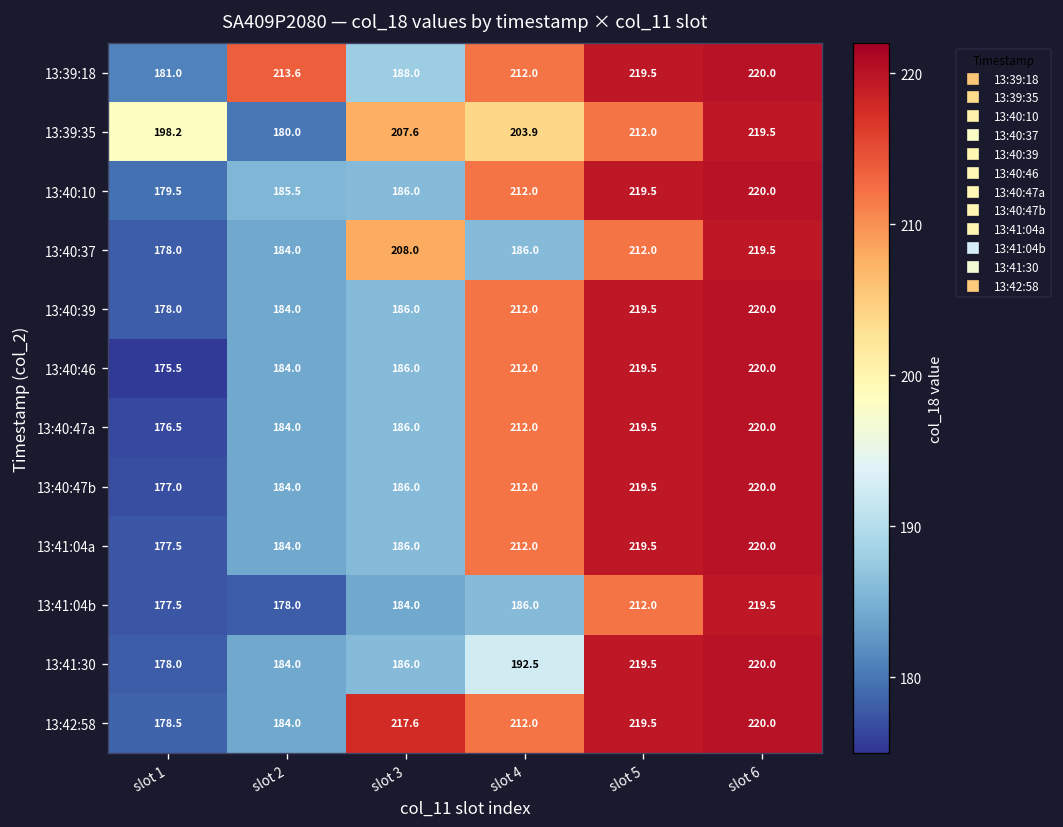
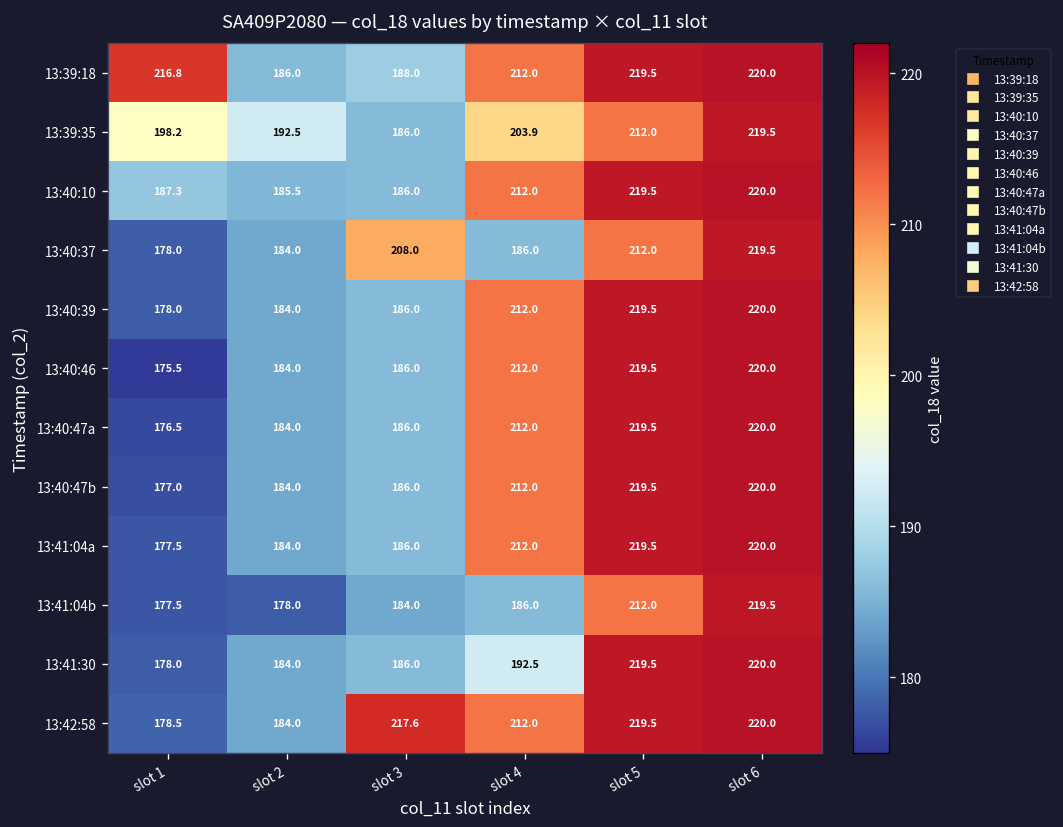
  {
    "13:39:18": {
-     "slot 1": 181.0,
-     "slot 2": 213.6,
+     "slot 1": 216.8,
+     "slot 2": 186.0,
      "slot 3": 188.0,
      "slot 4": 212.0,
      "slot 5": 219.5,
      "slot 6": 220.0
    },
    "13:39:35": {
      "slot 1": 198.2,
-     "slot 2": 180.0,
-     "slot 3": 207.6,
+     "slot 2": 192.5,
+     "slot 3": 186.0,
      "slot 4": 203.9,
      "slot 5": 212.0,
      "slot 6": 219.5
    },
    "13:40:10": {
-     "slot 1": 179.5,
+     "slot 1": 187.3,
      "slot 2": 185.5,
      "slot 3": 186.0,
      "slot 4": 212.0,
      "slot 5": 219.5,
      "slot 6": 220.0
    },
    "13:40:37": {
      "slot 1": 178.0,
      "slot 2": 184.0,
      "slot 3": 208.0,
      "slot 4": 186.0,
      "slot 5": 212.0,
      "slot 6": 219.5
    },
    "13:40:39": {
      "slot 1": 178.0,
      "slot 2": 184.0,
      "slot 3": 186.0,
      "slot 4": 212.0,
      "slot 5": 219.5,
      "slot 6": 220.0
    },
    "13:40:46": {
      "slot 1": 175.5,
      "slot 2": 184.0,
      "slot 3": 186.0,
      "slot 4": 212.0,
      "slot 5": 219.5,
      "slot 6": 220.0
    },
    "13:40:47a": {
      "slot 1": 176.5,
      "slot 2": 184.0,
      "slot 3": 186.0,
      "slot 4": 212.0,
      "slot 5": 219.5,
      "slot 6": 220.0
    },
    "13:40:47b": {
      "slot 1": 177.0,
      "slot 2": 184.0,
      "slot 3": 186.0,
      "slot 4": 212.0,
      "slot 5": 219.5,
      "slot 6": 220.0
    },
    "13:41:04a": {
      "slot 1": 177.5,
      "slot 2": 184.0,
      "slot 3": 186.0,
      "slot 4": 212.0,
      "slot 5": 219.5,
      "slot 6": 220.0
    },
    "13:41:04b": {
      "slot 1": 177.5,
      "slot 2": 178.0,
      "slot 3": 184.0,
      "slot 4": 186.0,
      "slot 5": 212.0,
      "slot 6": 219.5
    },
    "13:41:30": {
      "slot 1": 178.0,
      "slot 2": 184.0,
      "slot 3": 186.0,
      "slot 4": 192.5,
      "slot 5": 219.5,
      "slot 6": 220.0
    },
    "13:42:58": {
      "slot 1": 178.5,
      "slot 2": 184.0,
      "slot 3": 217.6,
      "slot 4": 212.0,
      "slot 5": 219.5,
      "slot 6": 220.0
    }
  }
